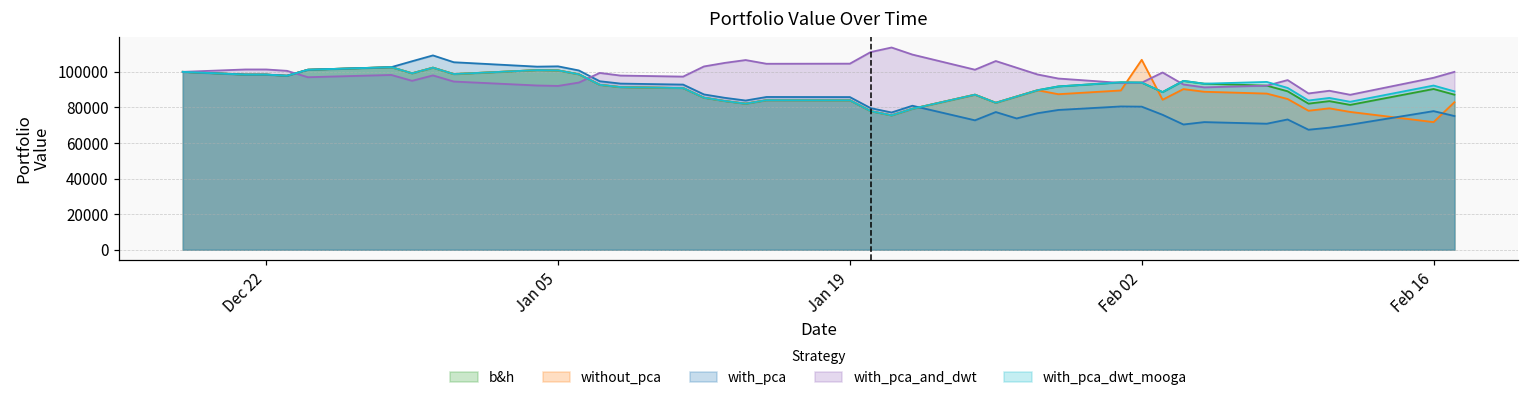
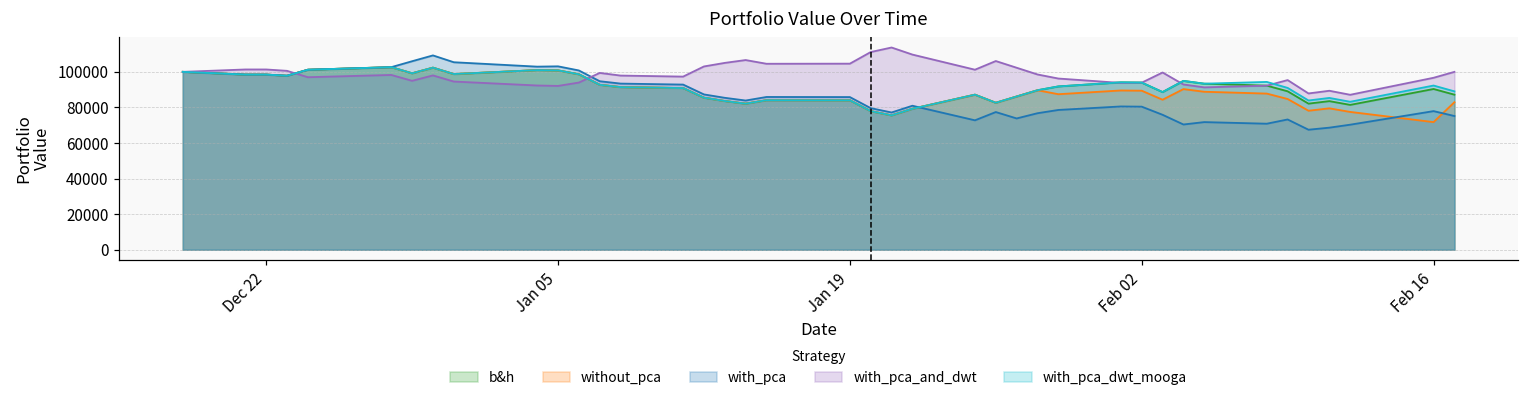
  {
    "without_pca": {
-     "Feb 02": 107000,
+     "Feb 02": 89000,
      "Feb 16": 72000
    }
  }
